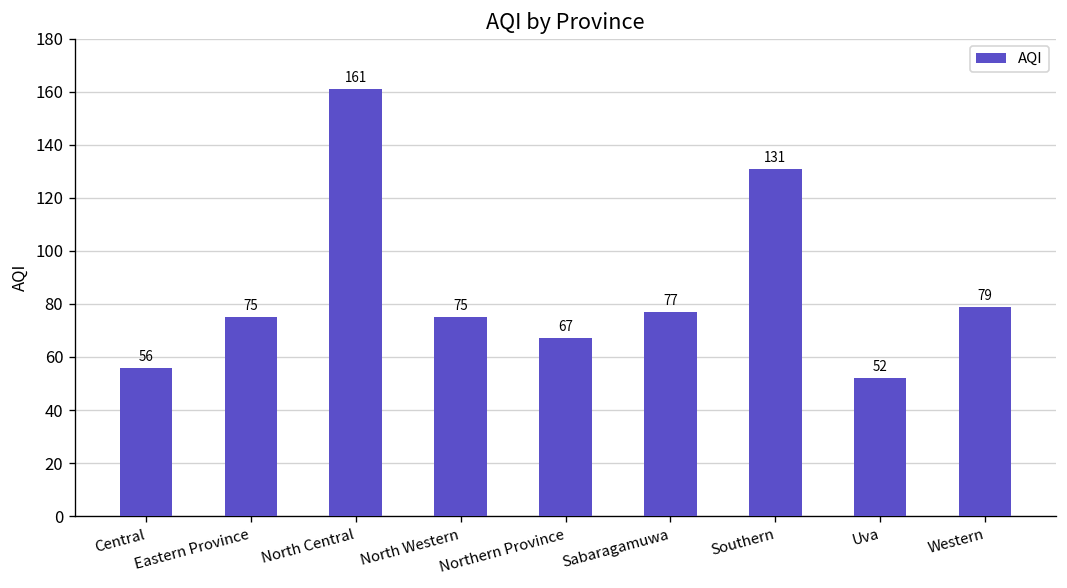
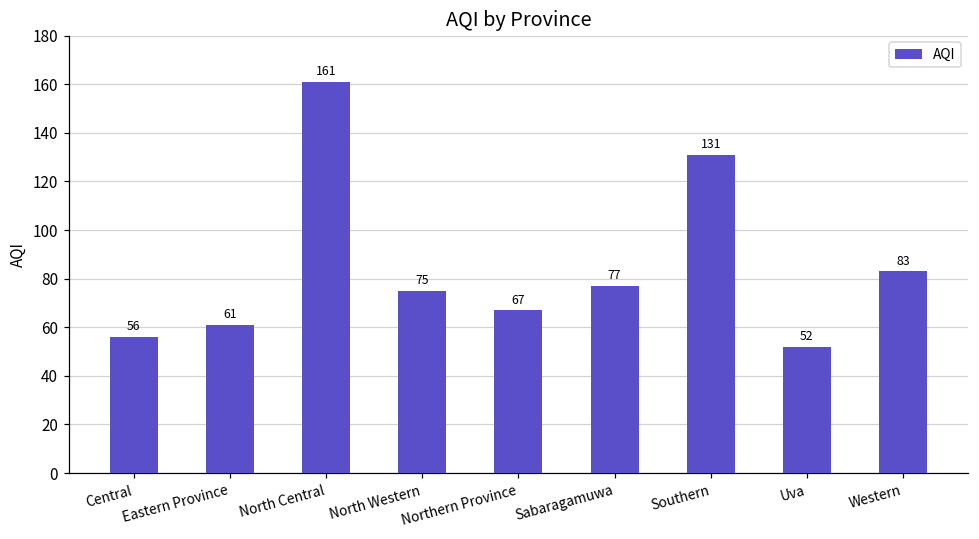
  {
    "Central": 56,
-   "Eastern Province": 75,
+   "Eastern Province": 61,
    "North Central": 161,
    "North Western": 75,
    "Northern Province": 67,
    "Sabaragamuwa": 77,
    "Southern": 131,
    "Uva": 52,
-   "Western": 79
+   "Western": 83
  }
